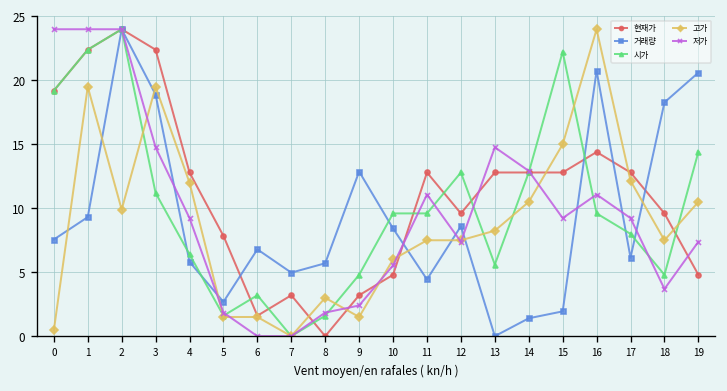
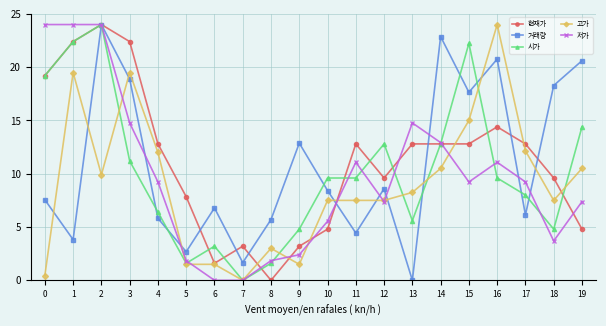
  {
    "현재가": {
      "3": 22.4,
      "4": 12.8,
      "5": 7.8,
      "7": 3.2,
      "8": 0.0,
      "9": 3.2,
      "10": 4.8,
      "11": 12.8,
      "12": 9.6,
      "13": 12.8,
      "15": 12.8,
      "16": 14.4,
      "17": 12.8,
      "18": 9.6,
      "19": 4.8
    },
    "거래량": {
      "0": 7.6,
-     "1": 9.3,
+     "1": 3.8,
      "3": 18.9,
      "4": 5.8,
      "5": 2.7,
      "6": 6.8,
-     "7": 5.0,
+     "7": 1.7,
      "8": 5.7,
      "9": 12.9,
      "10": 8.4,
      "11": 4.4,
      "12": 8.6,
      "13": 0.0,
-     "14": 1.4,
-     "15": 1.9,
+     "14": 22.9,
+     "15": 17.6,
      "16": 20.8,
      "17": 6.1,
      "18": 18.3,
      "19": 20.6
    },
    "시가": {
      "3": 11.2,
      "4": 6.4,
      "6": 3.2,
      "8": 1.6,
      "9": 4.8,
      "10": 9.6,
      "11": 9.6,
      "12": 12.8,
      "13": 5.6,
      "15": 22.2,
      "16": 9.6,
      "17": 8.0,
      "18": 4.8,
      "19": 14.4
    },
    "고가": {
      "0": 0.4,
      "1": 19.5,
      "2": 9.9,
      "3": 19.5,
      "4": 12.0,
      "8": 3.0,
      "9": 1.5,
-     "10": 6.0,
+     "10": 7.5,
      "11": 7.5,
      "13": 8.3,
      "14": 10.5,
      "15": 15.0,
      "16": 24.0,
      "17": 12.1,
      "18": 7.5,
      "19": 10.5
    },
    "저가": {
      "0": 24.0,
      "1": 24.0,
      "3": 14.8,
      "4": 9.2,
      "5": 1.8,
      "6": 0.0,
      "8": 1.8,
      "9": 2.4,
      "10": 5.5,
      "11": 11.1,
      "13": 14.8,
      "15": 9.2,
      "16": 11.1,
      "17": 9.2,
      "18": 3.7,
      "19": 7.4
    }
  }
